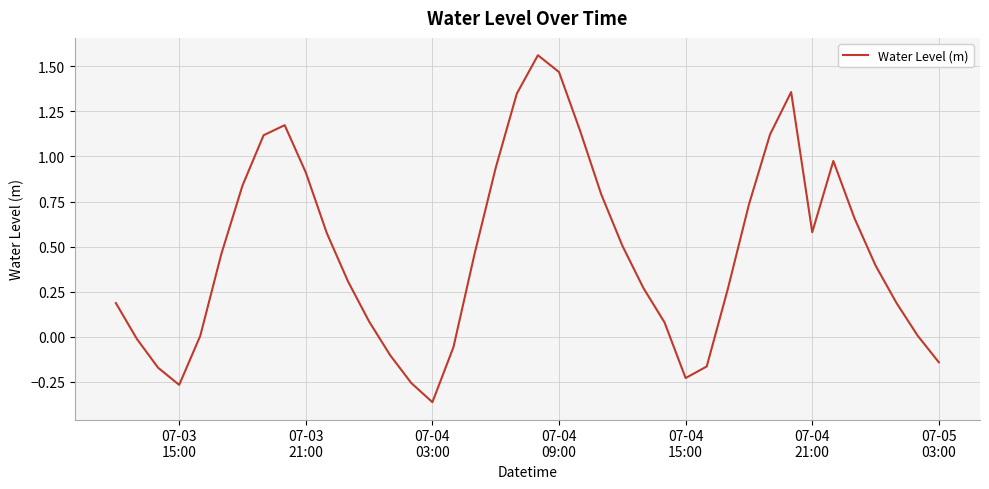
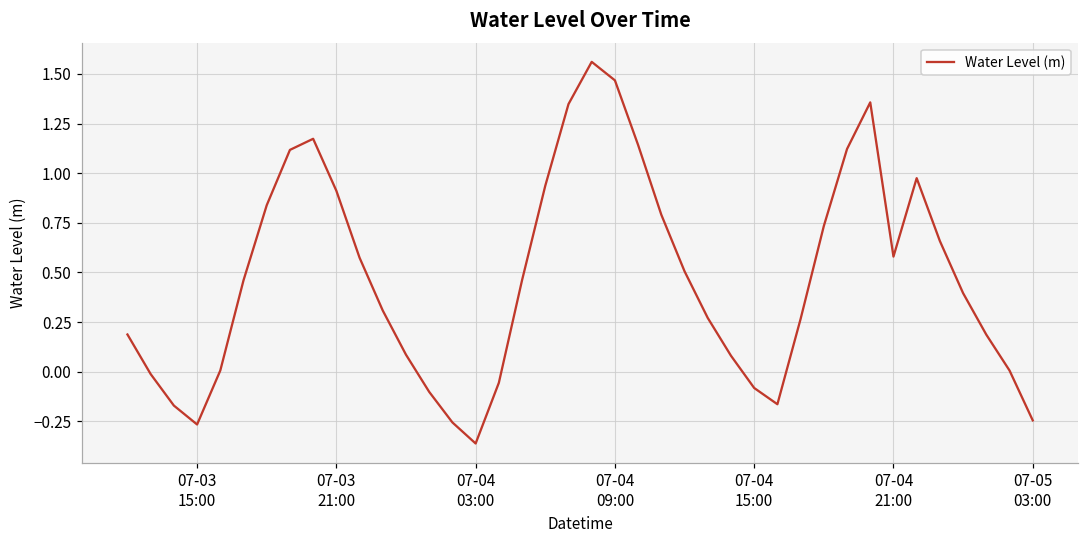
  {
    "07-03 15:00": -0.27,
    "07-03 21:00": 0.91,
    "07-04 03:00": -0.36,
    "07-04 09:00": 1.47,
-   "07-04 15:00": -0.23,
+   "07-04 15:00": -0.08,
    "07-04 21:00": 0.58,
-   "07-05 03:00": -0.14
+   "07-05 03:00": -0.25
  }
